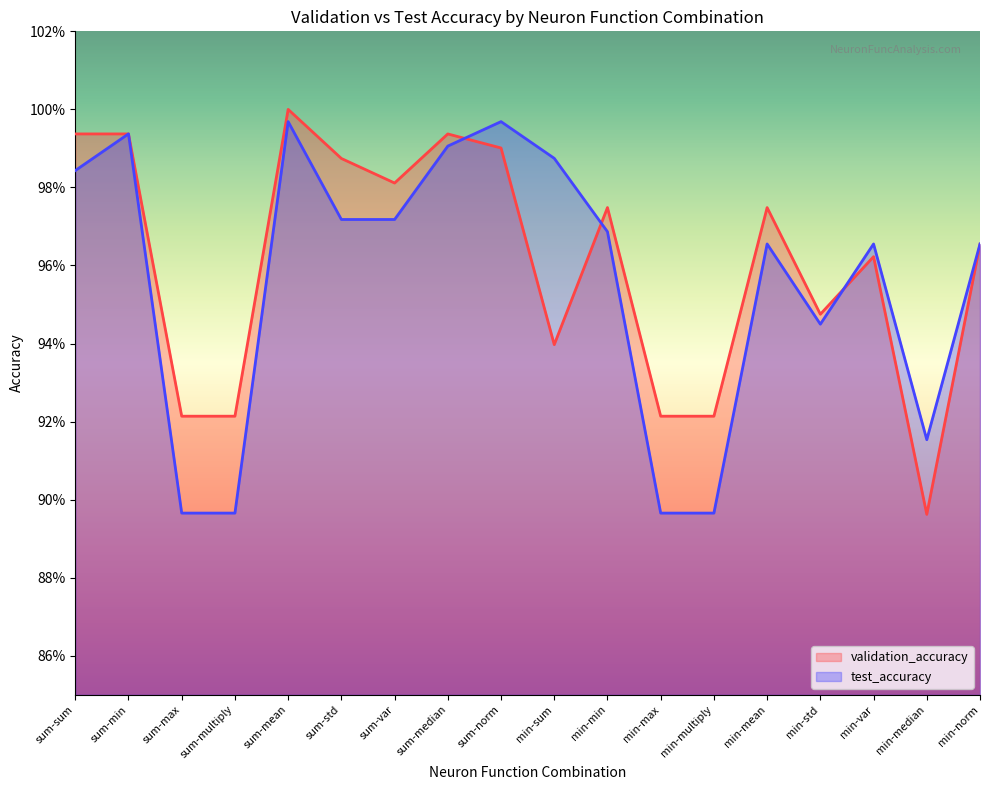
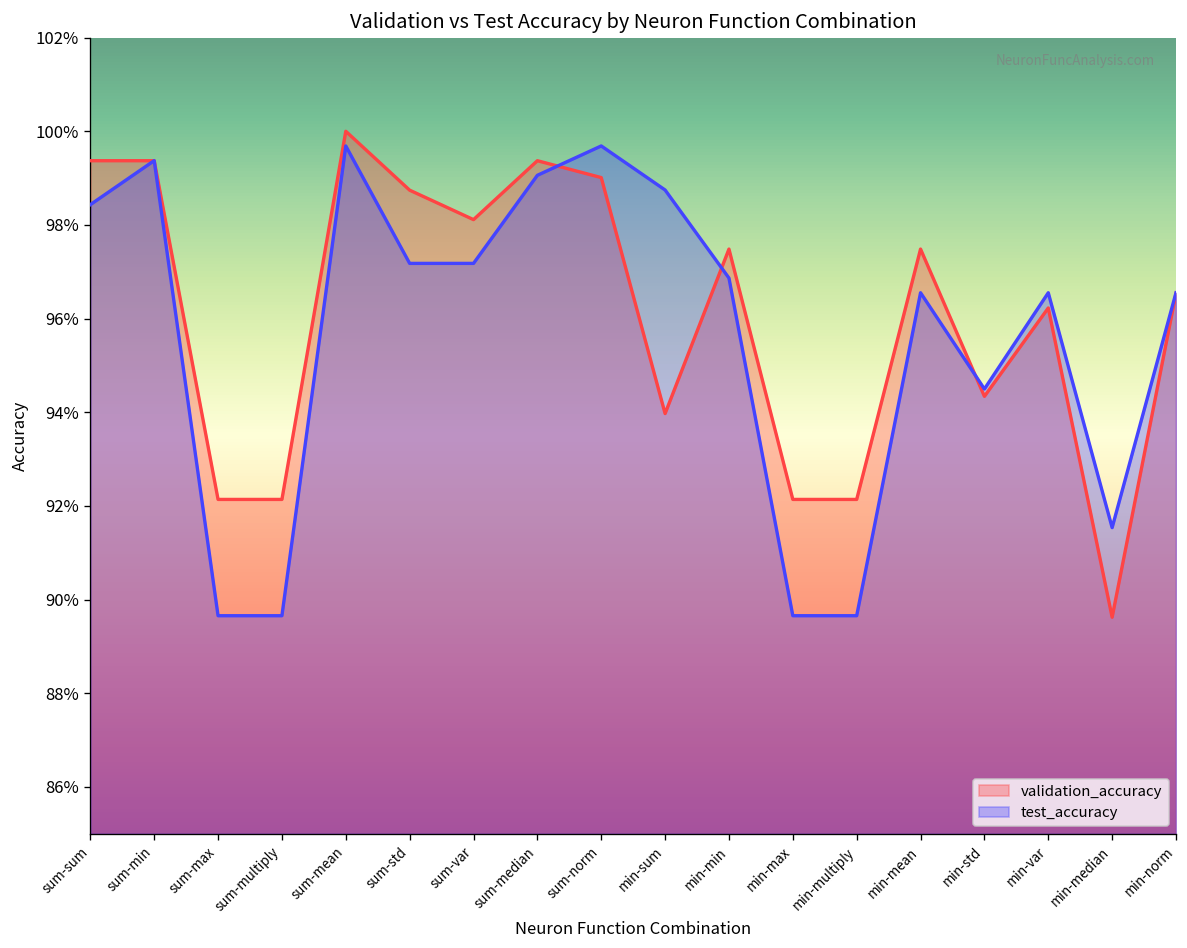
  {
    "validation_accuracy": {
      "sum-sum": "99.4%",
      "sum-max": "92.1%",
      "sum-multiply": "92.1%",
      "sum-mean": "100.0%",
      "sum-std": "98.7%",
      "sum-var": "98.1%",
      "sum-median": "99.4%",
      "sum-norm": "99.0%",
      "min-sum": "94.0%",
      "min-min": "97.5%",
      "min-max": "92.1%",
      "min-multiply": "92.1%",
      "min-mean": "97.5%",
-     "min-std": "94.8%",
+     "min-std": "94.3%",
      "min-var": "96.2%",
      "min-median": "89.6%"
    },
    "test_accuracy": {
      "sum-sum": "98.4%",
      "sum-max": "89.7%",
      "sum-multiply": "89.7%",
      "sum-mean": "99.7%",
      "sum-std": "97.2%",
      "sum-var": "97.2%",
      "sum-median": "99.1%",
      "sum-norm": "99.7%",
      "min-sum": "98.7%",
      "min-min": "96.9%",
      "min-max": "89.7%",
      "min-multiply": "89.7%",
      "min-mean": "96.6%",
      "min-std": "94.5%",
      "min-var": "96.6%",
      "min-median": "91.5%"
    }
  }
